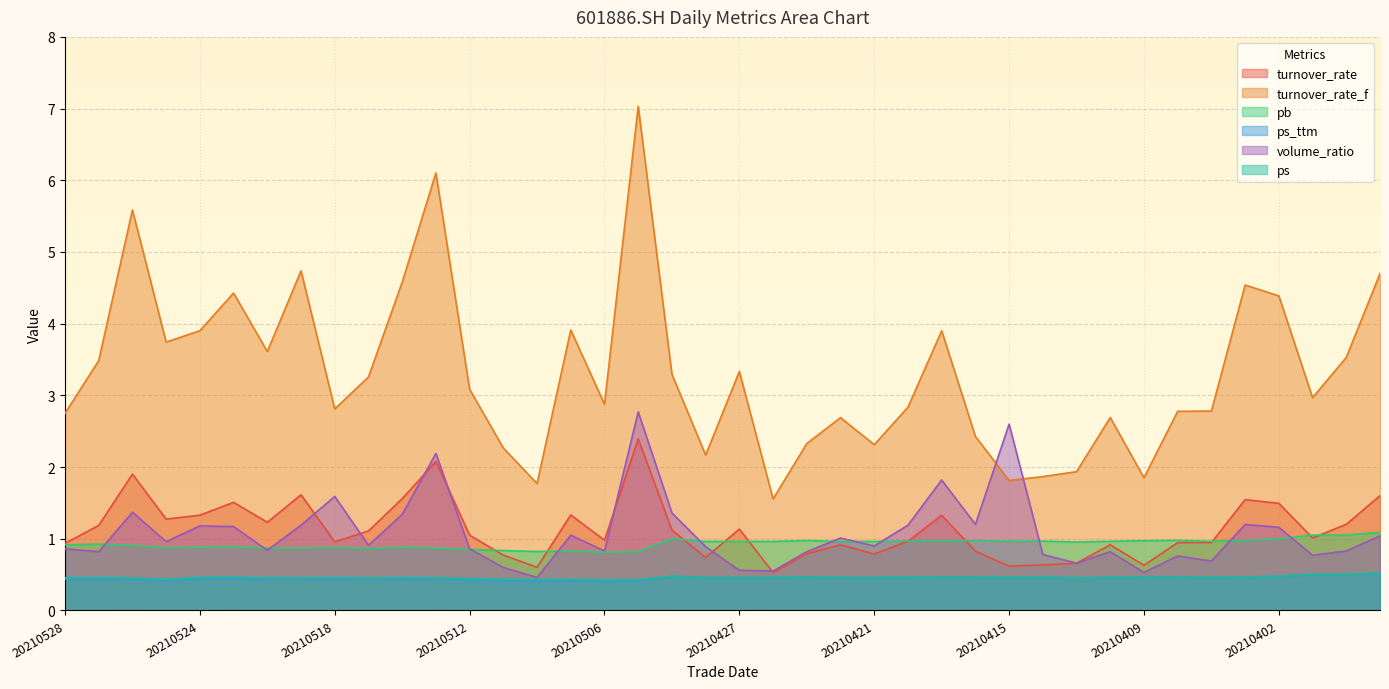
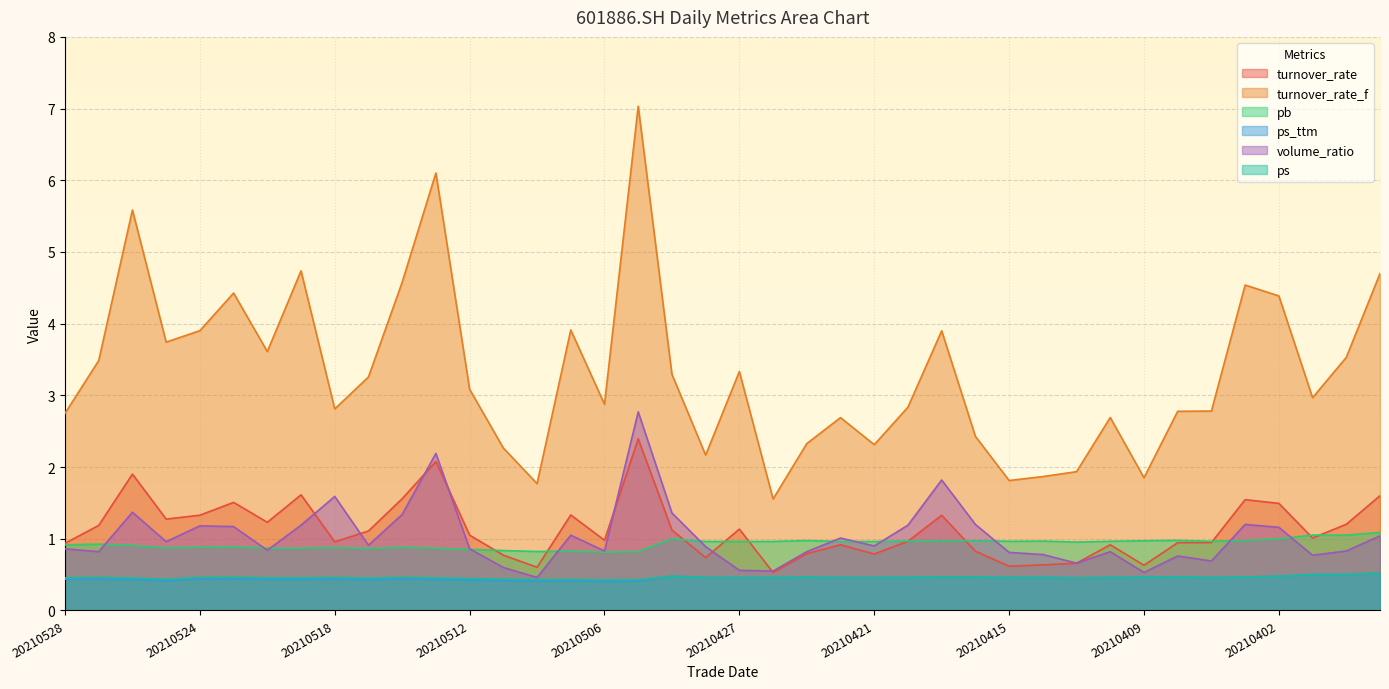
  {
    "volume_ratio": {
      "20210528": 0.9,
      "20210524": 1.2,
      "20210518": 1.6,
      "20210427": 0.6,
      "20210421": 0.9,
-     "20210415": 2.6,
+     "20210415": 0.8,
      "20210409": 0.5,
      "20210402": 1.2
    }
  }
